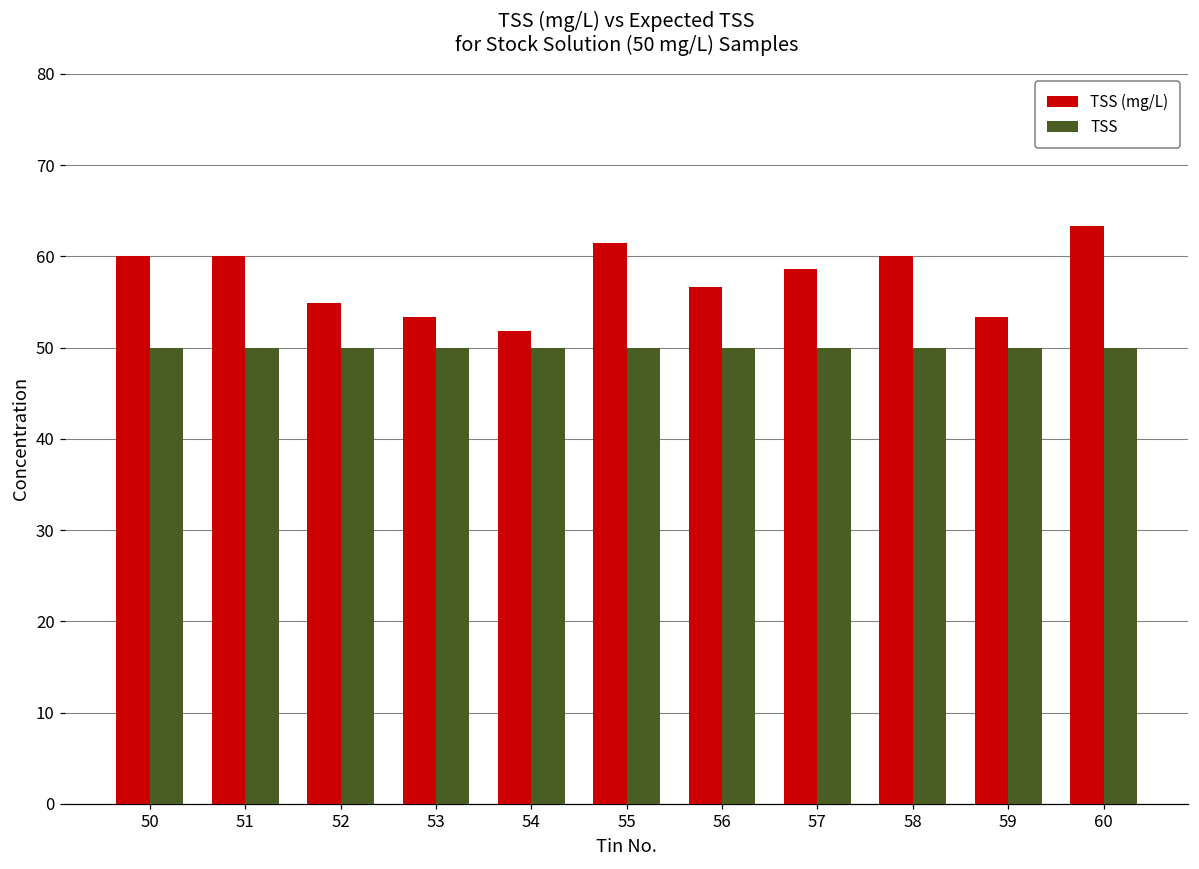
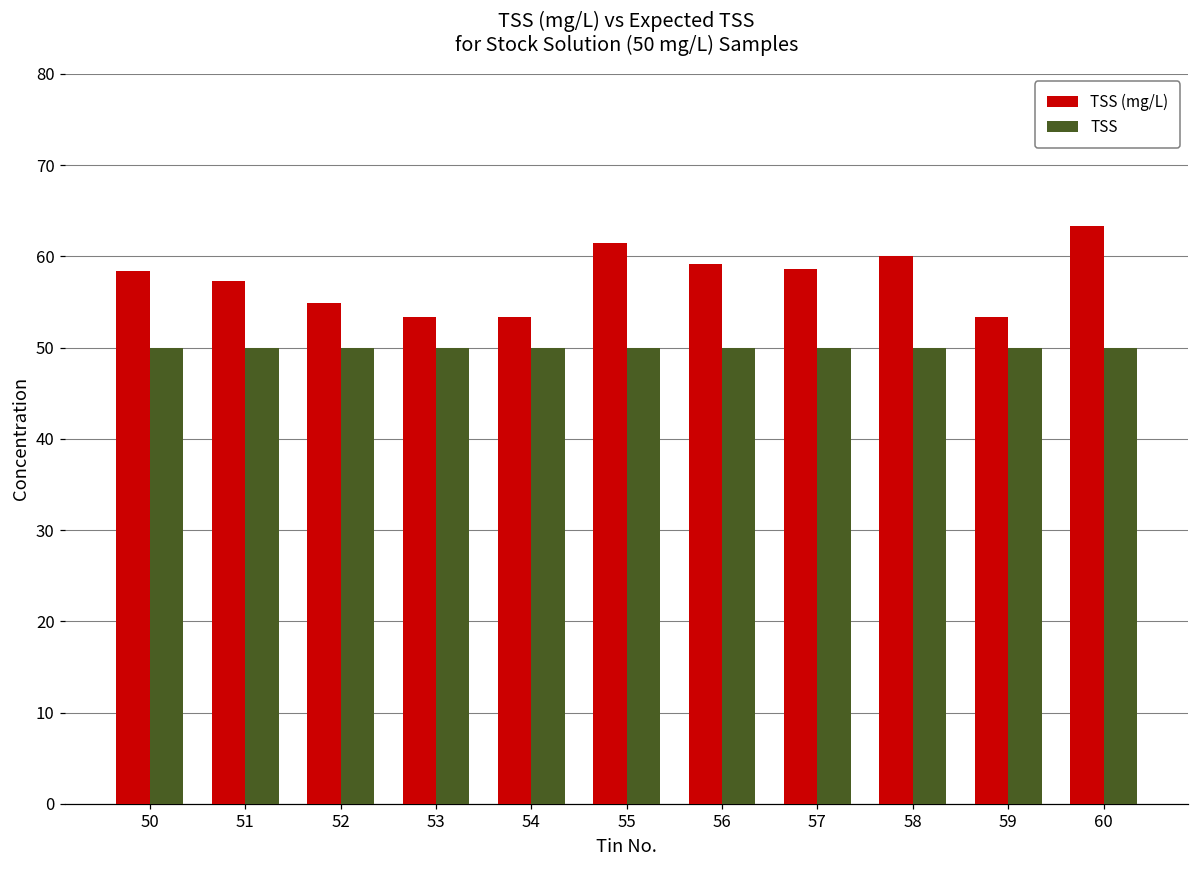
  {
    "TSS (mg/L)": {
-     "50": 60,
-     "51": 60,
+     "50": 58,
+     "51": 57,
      "52": 55,
      "53": 53,
-     "54": 52,
+     "54": 53,
      "55": 62,
-     "56": 57,
+     "56": 59,
      "57": 59,
      "58": 60,
      "59": 53,
      "60": 63
    },
    "TSS": {
      "50": 50,
      "51": 50,
      "52": 50,
      "53": 50,
      "54": 50,
      "55": 50,
      "56": 50,
      "57": 50,
      "58": 50,
      "59": 50,
      "60": 50
    }
  }
